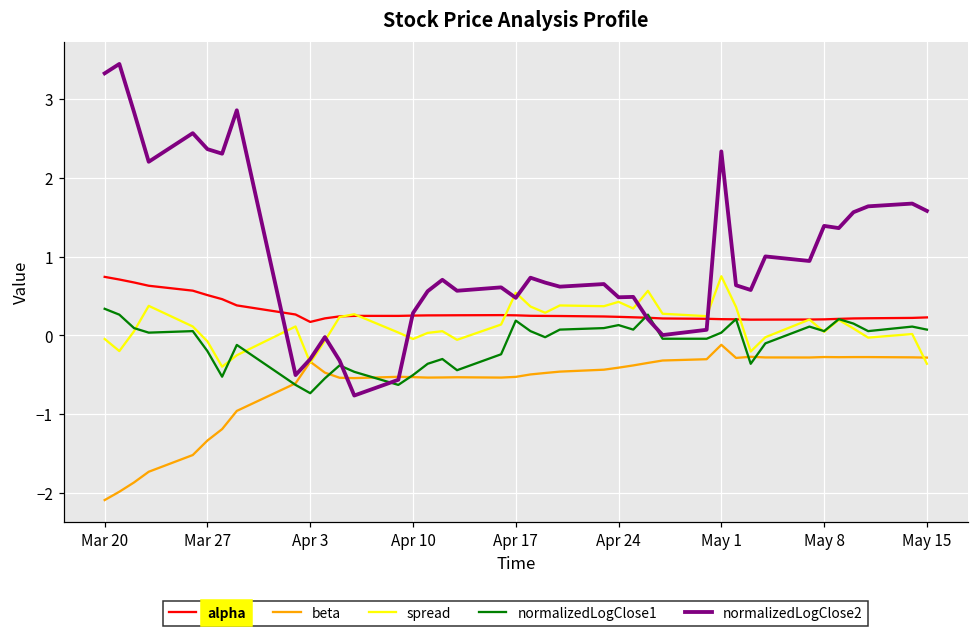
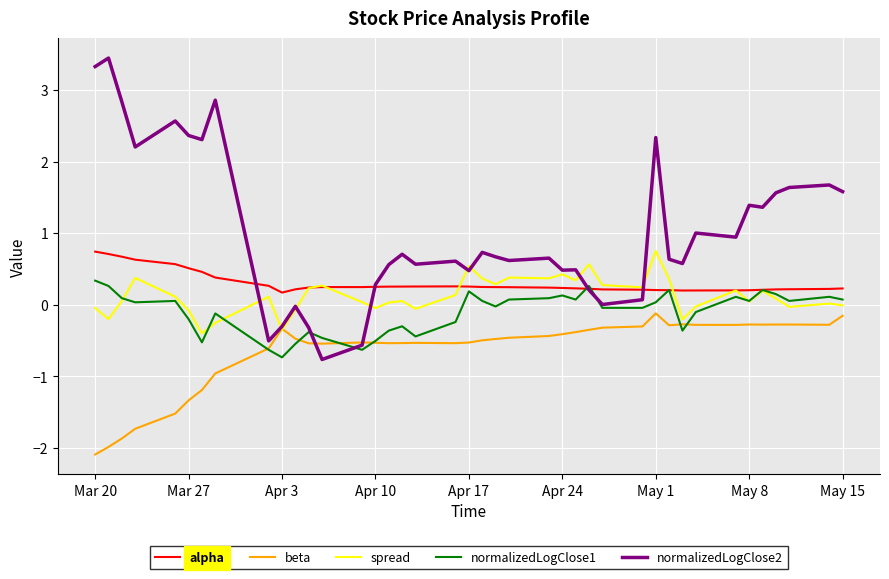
  {
    "alpha": {
      "Mar 20": 0.7,
      "Mar 27": 0.5,
      "Apr 3": 0.2,
      "Apr 17": 0.3,
      "Apr 24": 0.2,
      "May 1": 0.2,
      "May 8": 0.2,
      "May 15": 0.2
    },
    "beta": {
      "Mar 20": -2.1,
      "Mar 27": -1.3,
      "Apr 17": -0.5,
      "Apr 24": -0.4,
      "May 1": -0.1,
      "May 8": -0.3,
-     "May 15": -0.3
+     "May 15": -0.2
    },
    "spread": {
      "Mar 20": 0.0,
      "Mar 27": -0.1,
      "Apr 10": 0.0,
      "Apr 17": 0.5,
      "Apr 24": 0.4,
      "May 1": 0.8,
-     "May 15": -0.4
+     "May 15": 0.0
    },
    "normalizedLogClose1": {
      "Mar 20": 0.3,
      "Mar 27": -0.2,
      "Apr 3": -0.7,
      "Apr 17": 0.2,
      "Apr 24": 0.1,
      "May 1": 0.0,
      "May 15": 0.1
    },
    "normalizedLogClose2": {
      "Mar 20": 3.3,
      "Mar 27": 2.4,
      "Apr 17": 0.5,
      "Apr 24": 0.5,
      "May 1": 2.3,
      "May 8": 1.4,
      "May 15": 1.6
    }
  }
